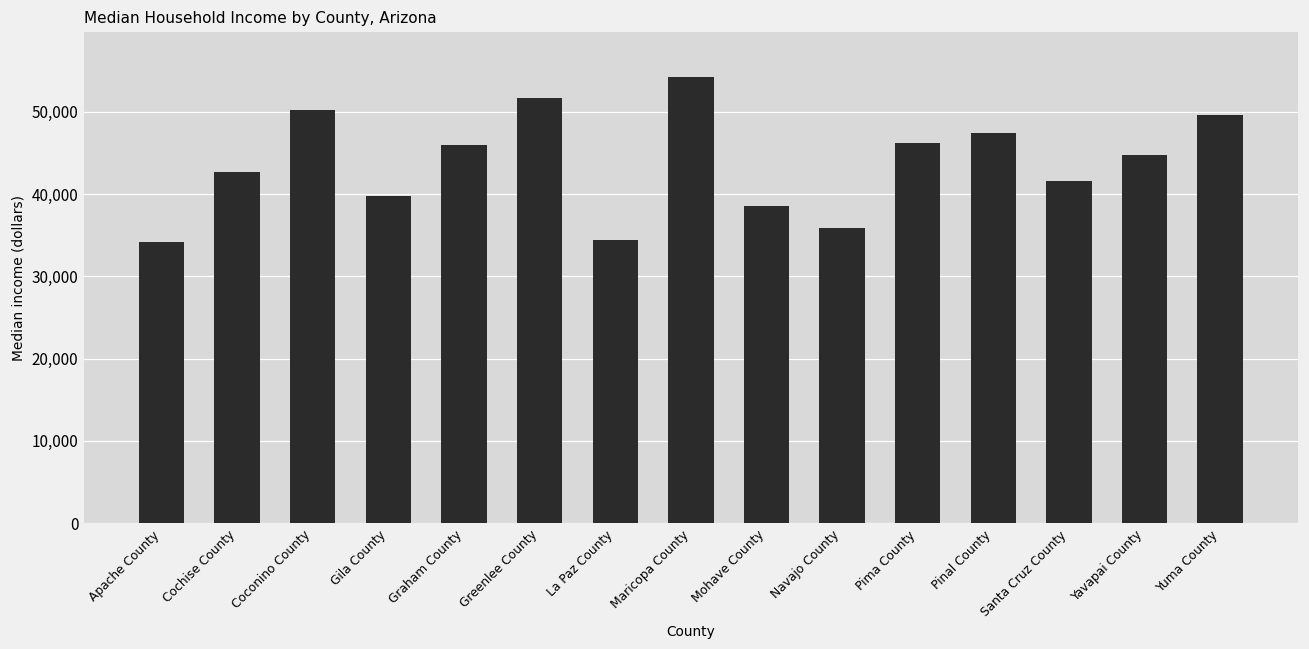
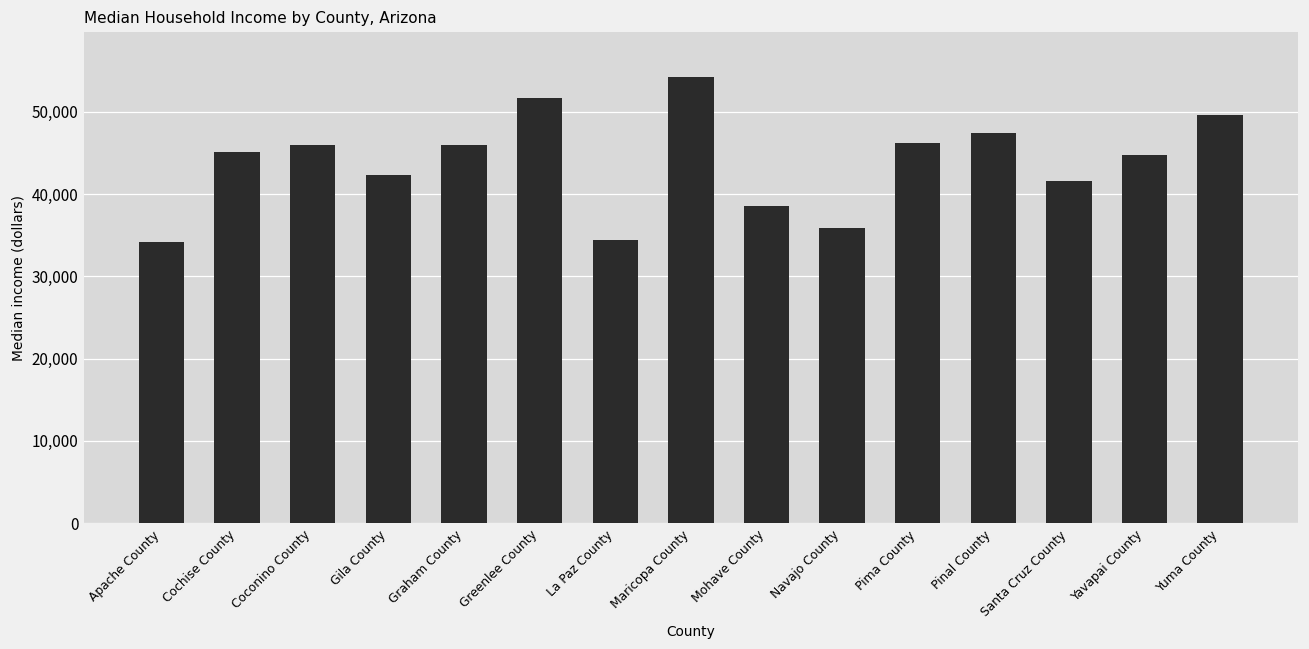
  {
    "Apache County": "34,000",
-   "Cochise County": "43,000",
-   "Coconino County": "50,000",
-   "Gila County": "40,000",
+   "Cochise County": "45,000",
+   "Coconino County": "46,000",
+   "Gila County": "42,000",
    "Graham County": "46,000",
    "Greenlee County": "52,000",
    "La Paz County": "34,000",
    "Maricopa County": "54,000",
    "Mohave County": "38,000",
    "Navajo County": "36,000",
    "Pima County": "46,000",
    "Pinal County": "47,000",
    "Santa Cruz County": "42,000",
    "Yavapai County": "45,000",
    "Yuma County": "50,000"
  }
